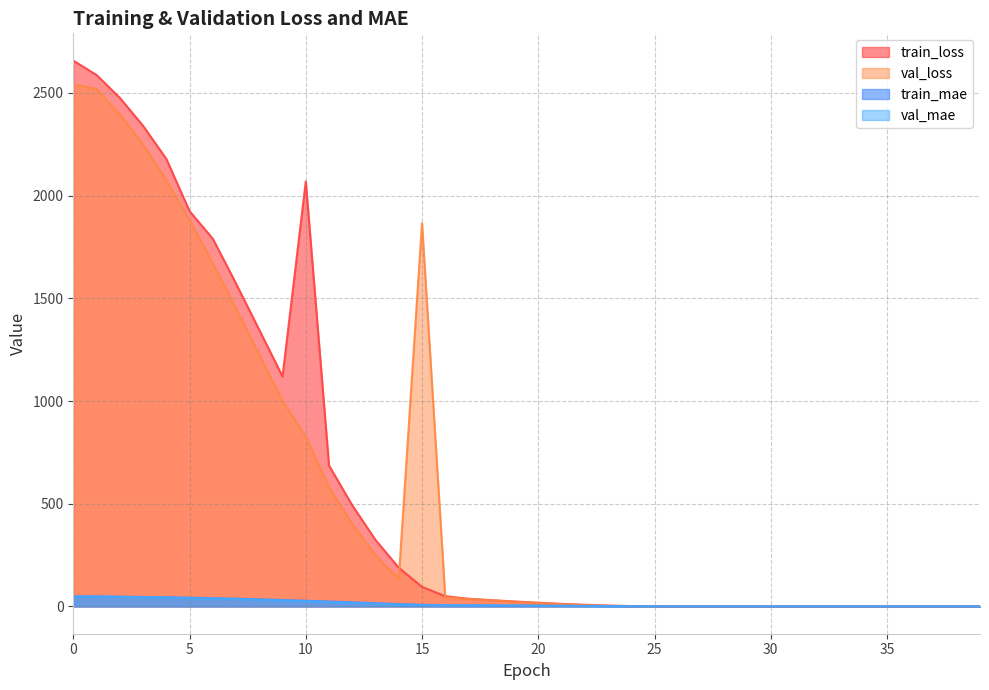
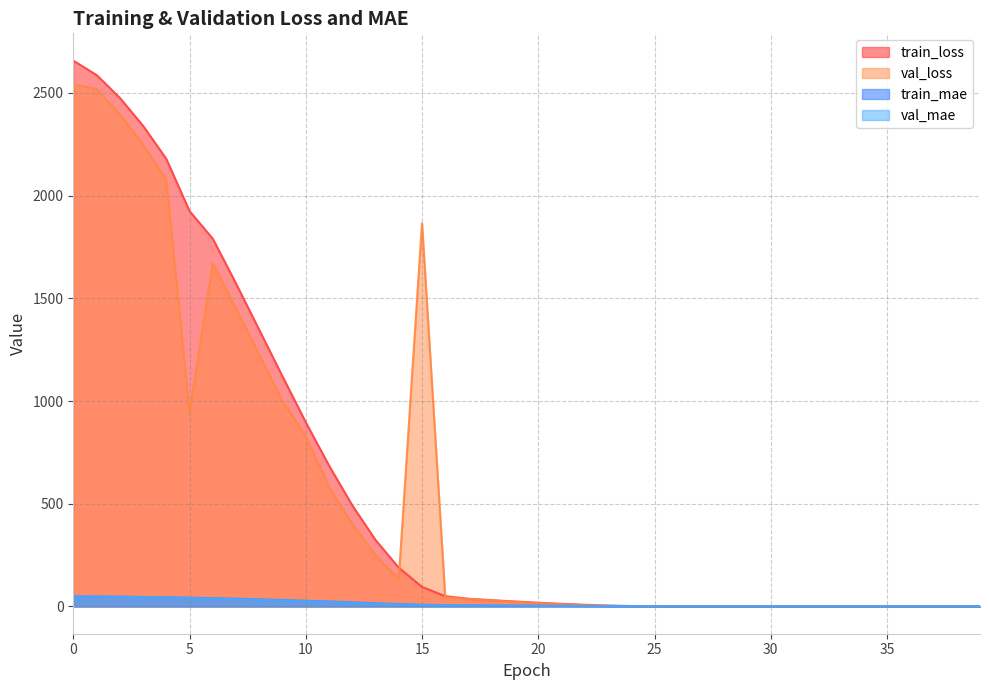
  {
    "train_loss": {
      "0": 2660,
      "5": 1930,
-     "10": 2070,
+     "10": 900,
      "15": 100
    },
    "val_loss": {
      "0": 2540,
-     "5": 1880,
+     "5": 940,
      "10": 830,
      "15": 1870
    }
  }
